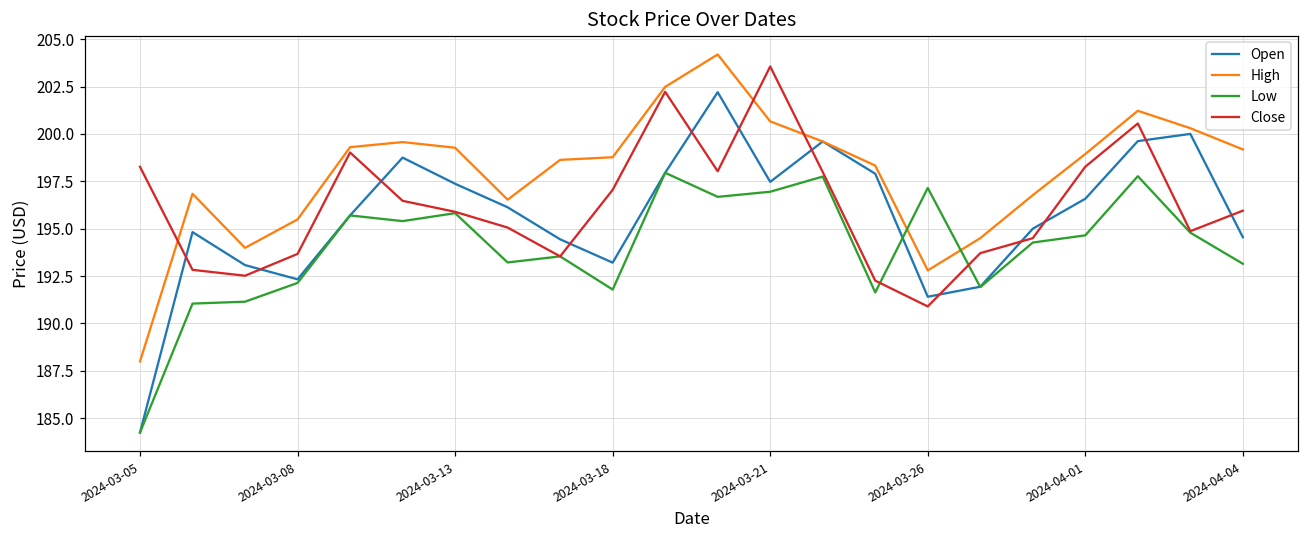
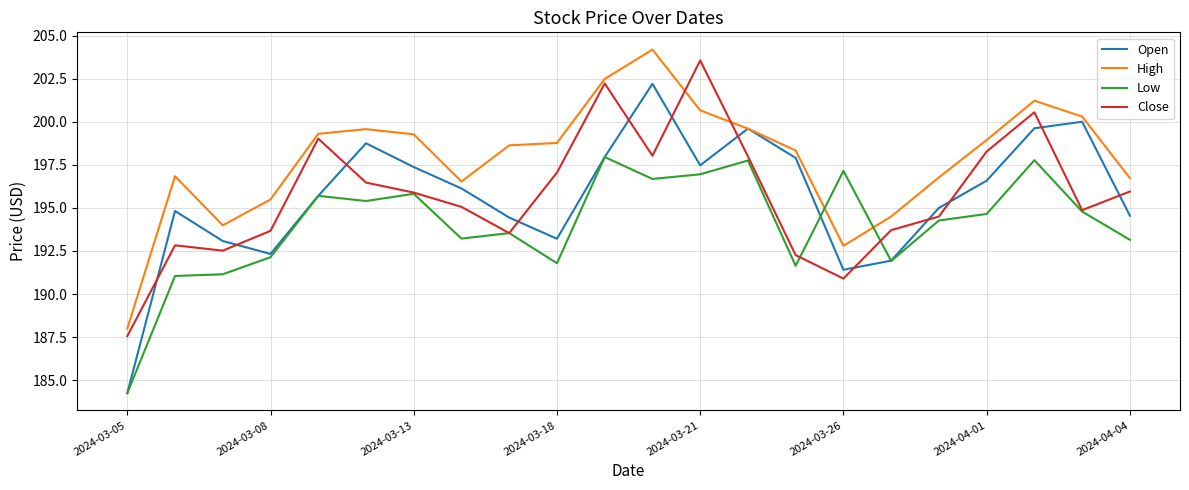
  {
    "Open": {
      "2024-03-08": 192.3,
      "2024-03-13": 197.4,
      "2024-03-18": 193.2,
      "2024-03-21": 197.5,
      "2024-03-26": 191.4,
      "2024-04-01": 196.6,
      "2024-04-04": 194.6
    },
    "High": {
      "2024-03-05": 188.0,
      "2024-03-08": 195.5,
      "2024-03-13": 199.3,
      "2024-03-18": 198.8,
      "2024-03-21": 200.7,
      "2024-03-26": 192.8,
      "2024-04-01": 198.9,
-     "2024-04-04": 199.2
+     "2024-04-04": 196.7
    },
    "Low": {
      "2024-03-08": 192.1,
      "2024-03-18": 191.8,
      "2024-03-21": 196.9,
      "2024-03-26": 197.1,
      "2024-04-01": 194.6,
      "2024-04-04": 193.1
    },
    "Close": {
-     "2024-03-05": 198.3,
+     "2024-03-05": 187.6,
      "2024-03-08": 193.7,
      "2024-03-18": 197.1,
      "2024-03-21": 203.6,
      "2024-03-26": 190.9,
      "2024-04-01": 198.3,
      "2024-04-04": 195.9
    }
  }
